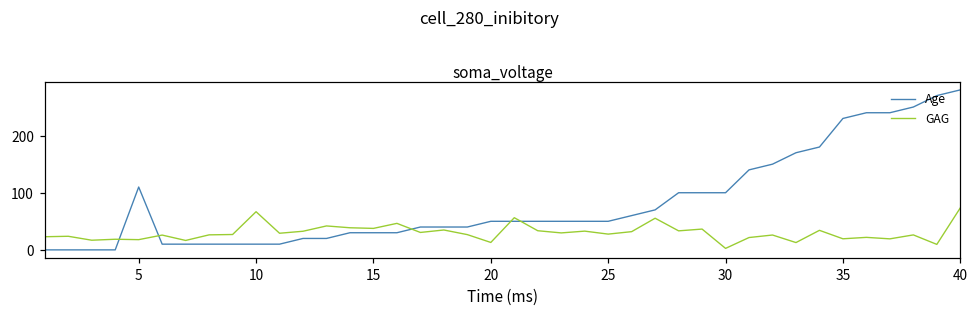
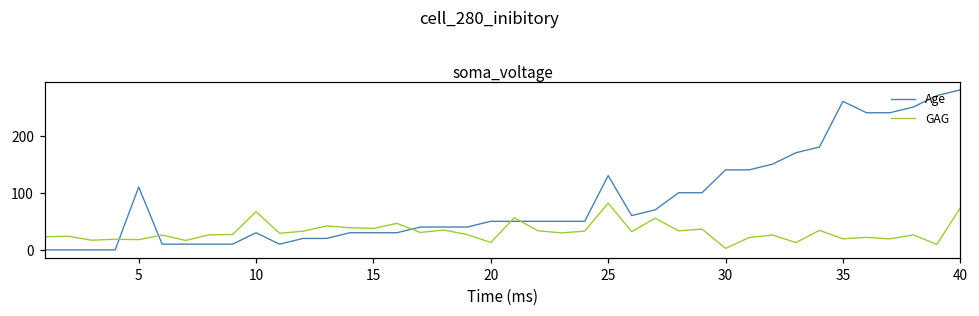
  {
    "Age": {
      "5": 110,
-     "10": 10,
+     "10": 30,
      "15": 30,
      "20": 50,
-     "25": 50,
-     "30": 100,
-     "35": 230,
+     "25": 130,
+     "30": 140,
+     "35": 260,
      "40": 280
    },
    "GAG": {
      "5": 20,
      "10": 70,
      "15": 40,
      "20": 10,
-     "25": 30,
+     "25": 80,
      "30": 0,
      "35": 20,
      "40": 70
    }
  }
